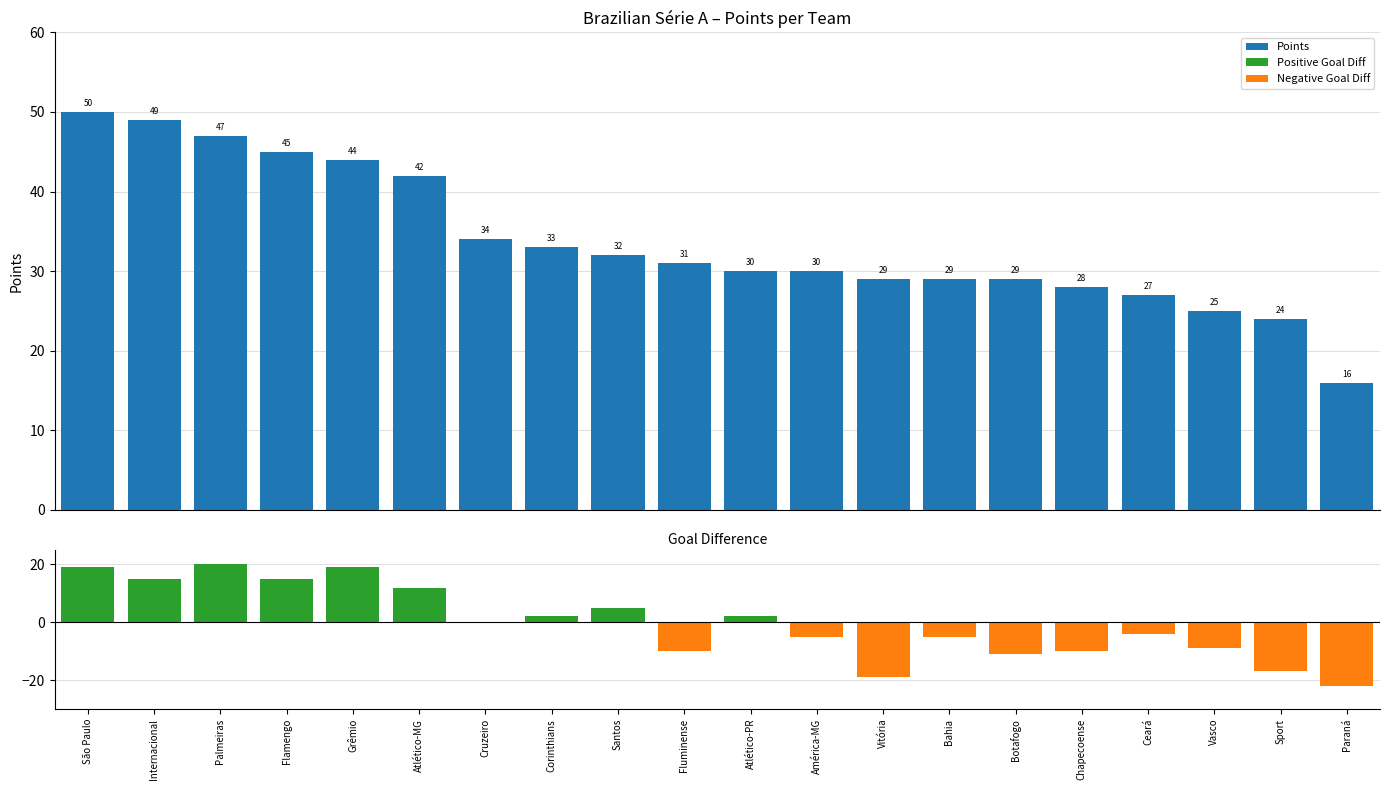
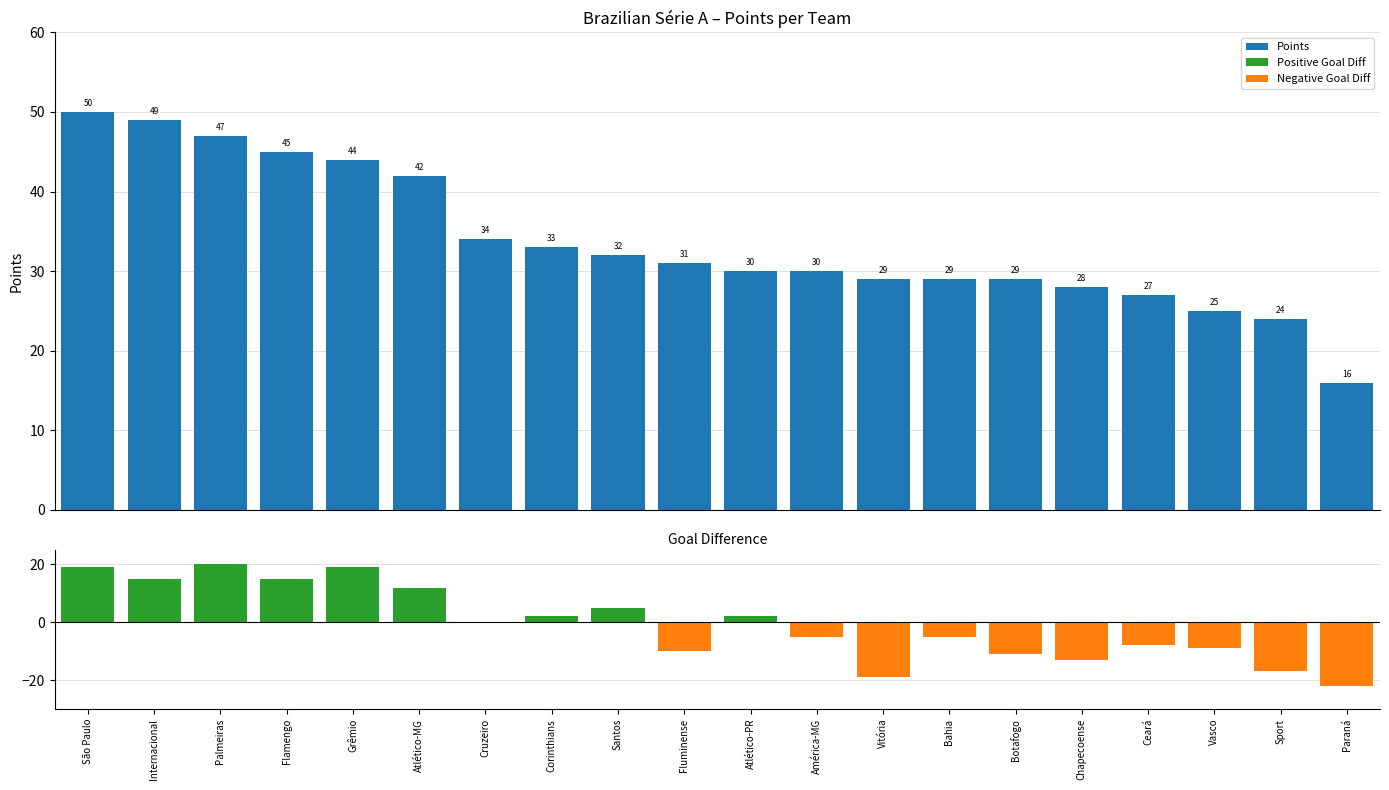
  {
    "Goal Difference": {
      "São Paulo": 19,
      "Internacional": 15,
      "Palmeiras": 20,
      "Flamengo": 15,
      "Grêmio": 19,
      "Atlético-MG": 12,
      "Cruzeiro": 0,
      "Corinthians": 2,
      "Santos": 5,
      "Fluminense": -10,
      "Atlético-PR": 2,
      "América-MG": -5,
      "Vitória": -19,
      "Bahia": -5,
      "Botafogo": -11,
-     "Chapecoense": -10,
-     "Ceará": -4,
+     "Chapecoense": -13,
+     "Ceará": -8,
      "Vasco": -9,
      "Sport": -17,
      "Paraná": -22
    }
  }
